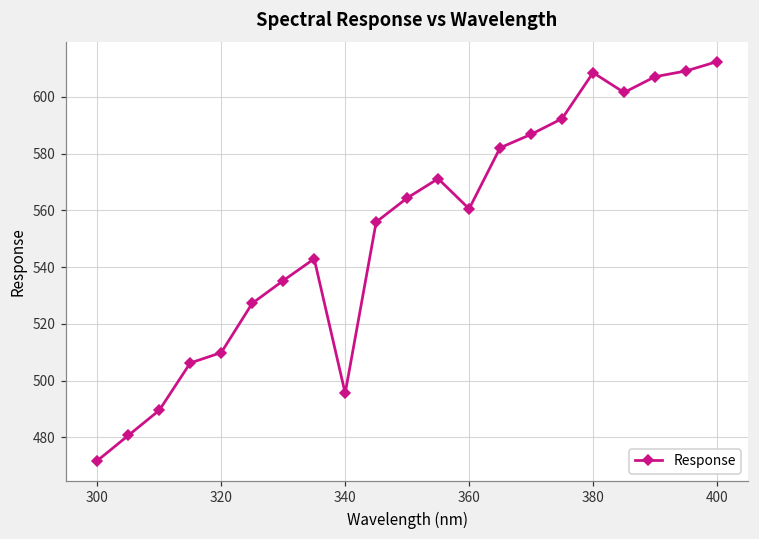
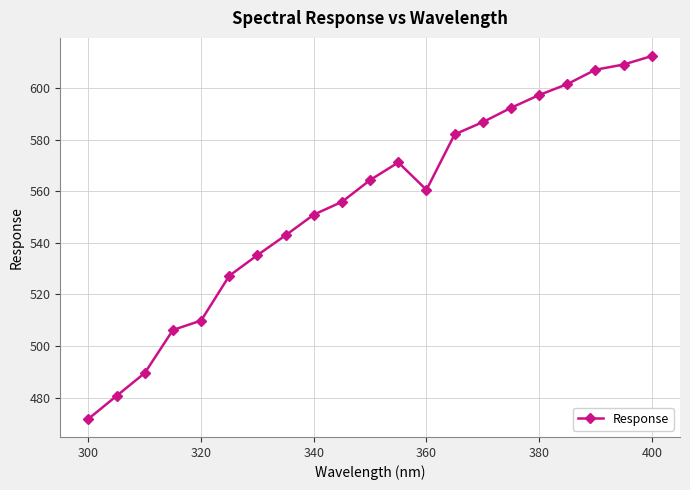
  {
    "300": 472,
    "320": 510,
-   "340": 496,
+   "340": 551,
    "360": 561,
-   "380": 609,
+   "380": 597,
    "400": 612
  }
